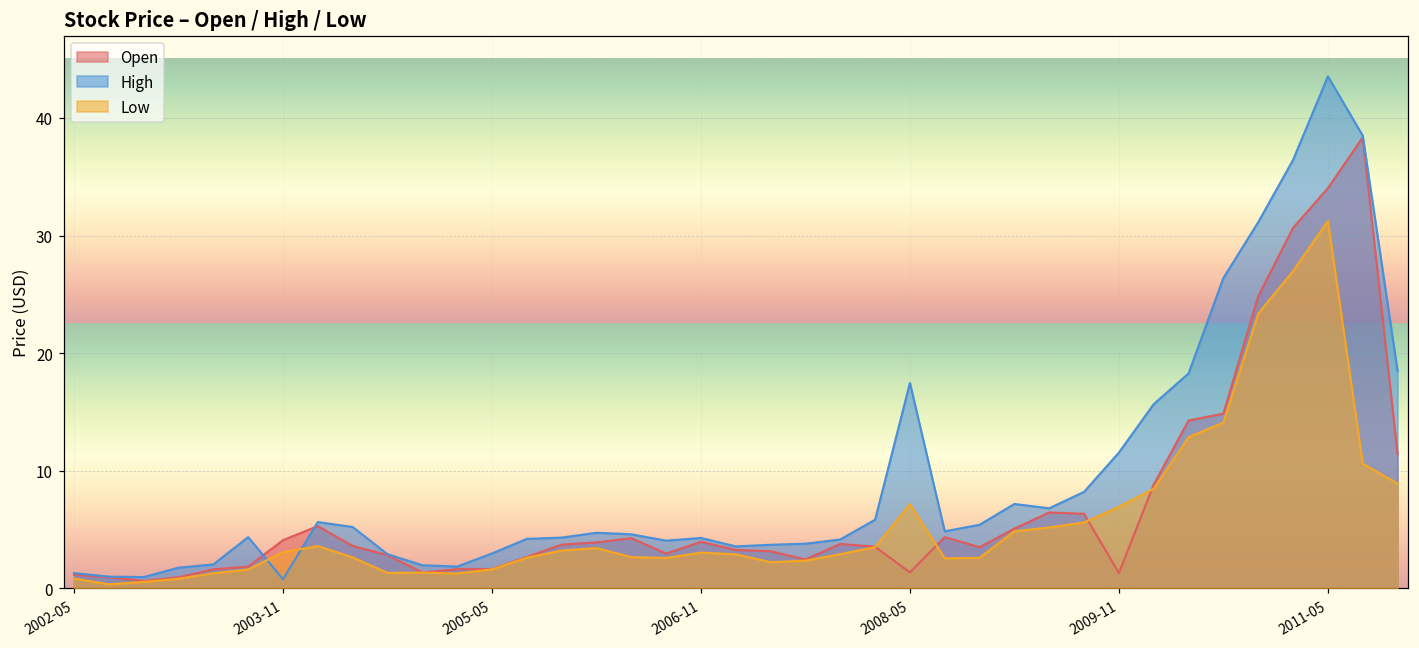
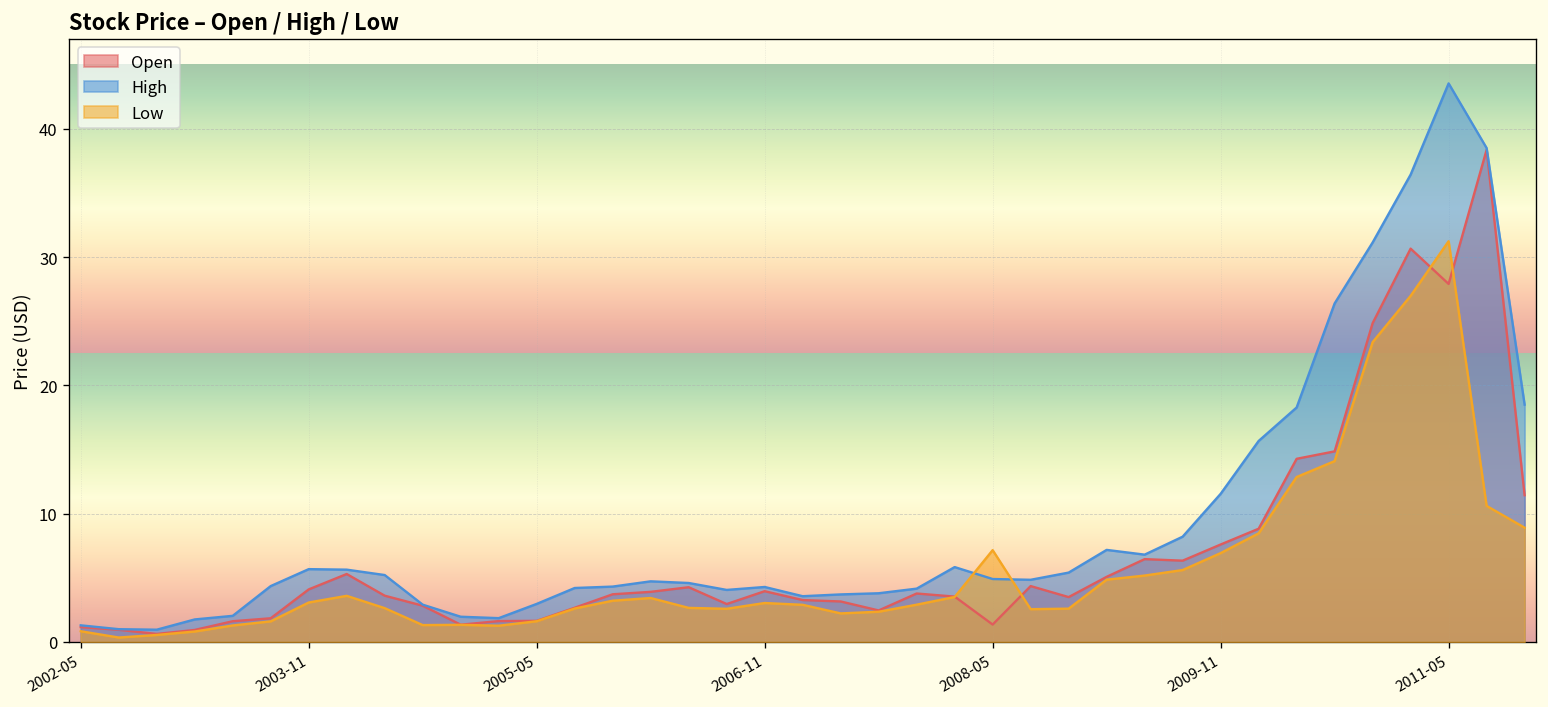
  {
    "Open": {
      "2003-11": 4.1,
      "2006-11": 4.0,
      "2008-05": 1.4,
-     "2009-11": 1.3,
-     "2011-05": 34.0
+     "2009-11": 7.6,
+     "2011-05": 27.9
    },
    "High": {
-     "2003-11": 0.8,
+     "2003-11": 5.7,
      "2005-05": 3.0,
      "2006-11": 4.3,
-     "2008-05": 17.5,
+     "2008-05": 4.9,
      "2009-11": 11.6,
      "2011-05": 43.5
    },
    "Low": {
      "2002-05": 0.8,
      "2003-11": 3.1,
      "2006-11": 3.0,
      "2008-05": 7.2,
      "2009-11": 6.9,
      "2011-05": 31.2
    }
  }
